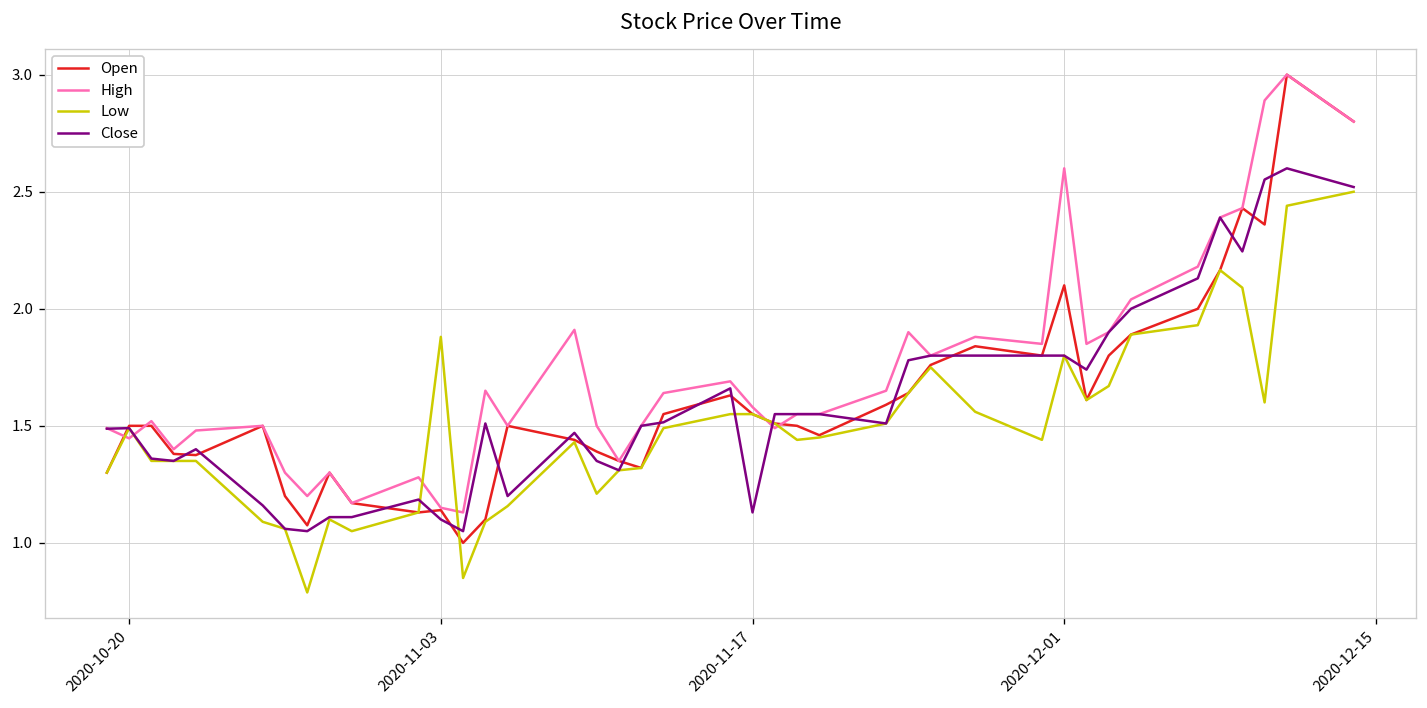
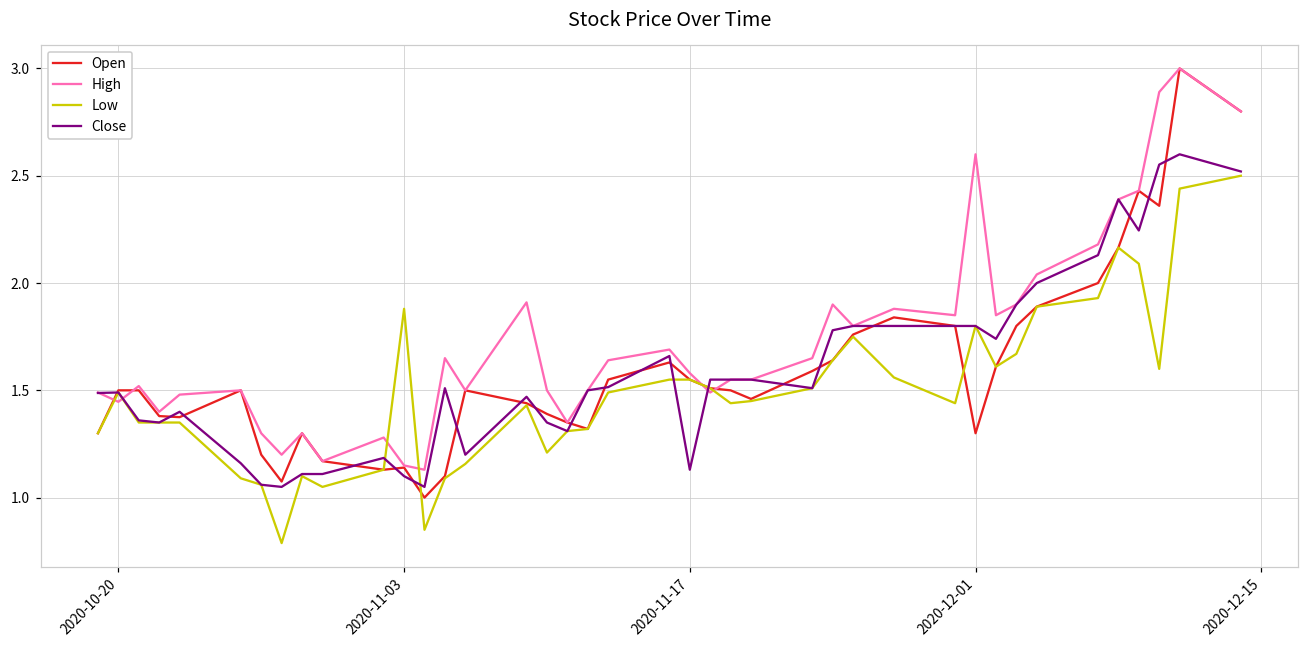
  {
    "Open": {
-     "2020-12-01": 2.1
+     "2020-12-01": 1.3
    },
    "High": {
      "2020-10-20": 1.45,
      "2020-11-17": 1.58,
      "2020-12-01": 2.6
    },
    "Low": {
      "2020-11-03": 1.88
    },
    "Close": {
      "2020-11-03": 1.1,
      "2020-11-17": 1.13
    }
  }
